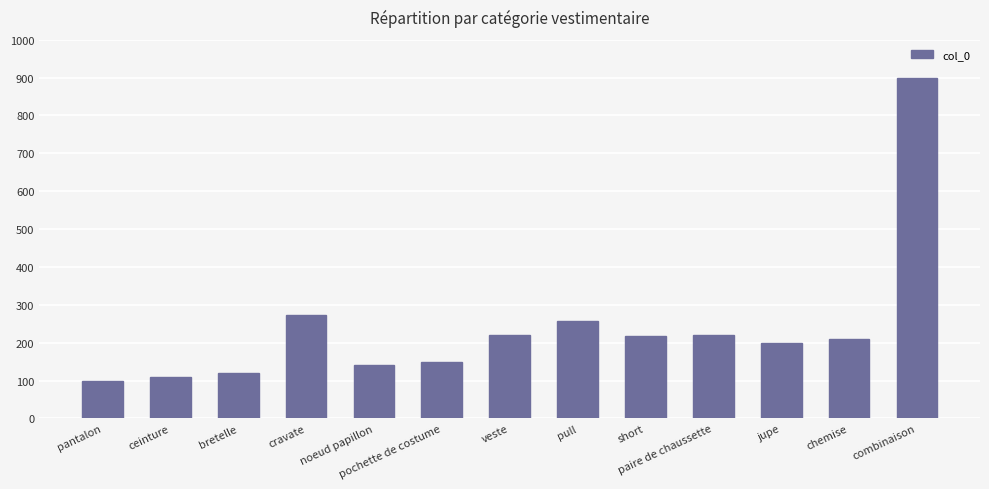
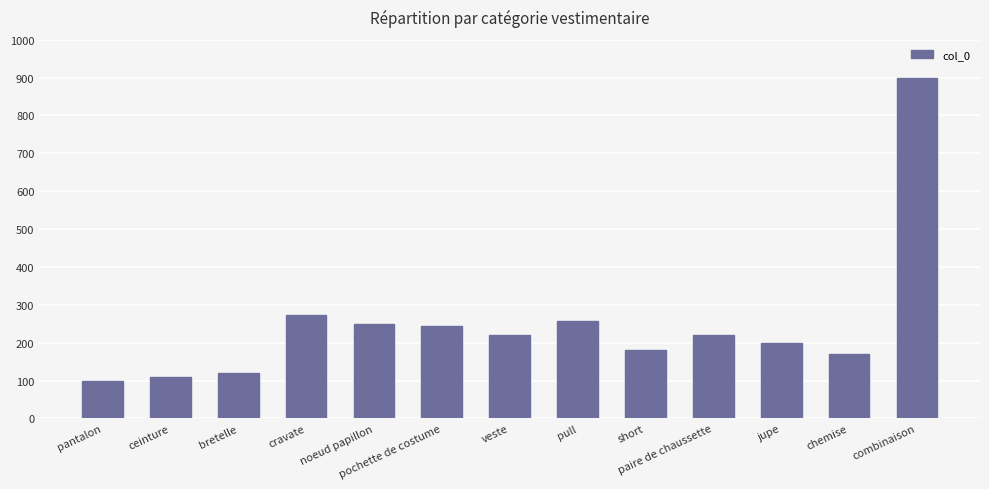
  {
    "pantalon": 100,
    "ceinture": 110,
    "bretelle": 120,
    "cravate": 270,
-   "noeud papillon": 140,
-   "pochette de costume": 150,
+   "noeud papillon": 250,
+   "pochette de costume": 240,
    "veste": 220,
    "pull": 260,
-   "short": 220,
+   "short": 180,
    "paire de chaussette": 220,
    "jupe": 200,
-   "chemise": 210,
+   "chemise": 170,
    "combinaison": 900
  }
